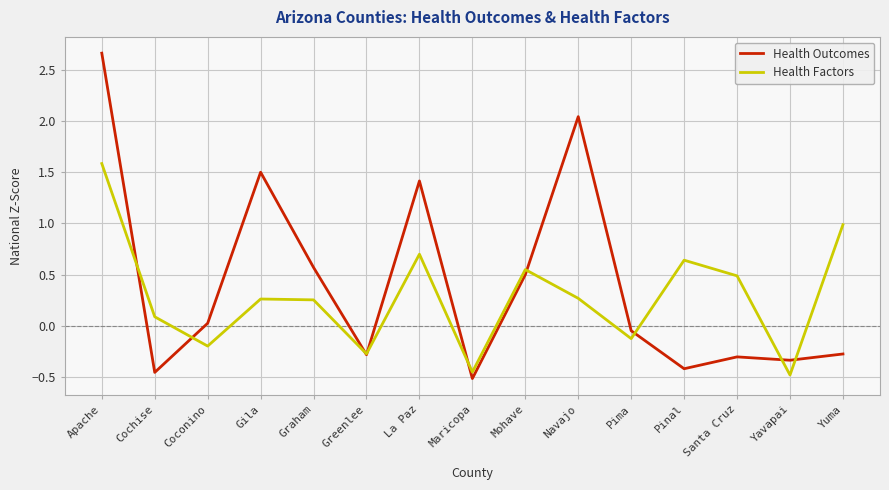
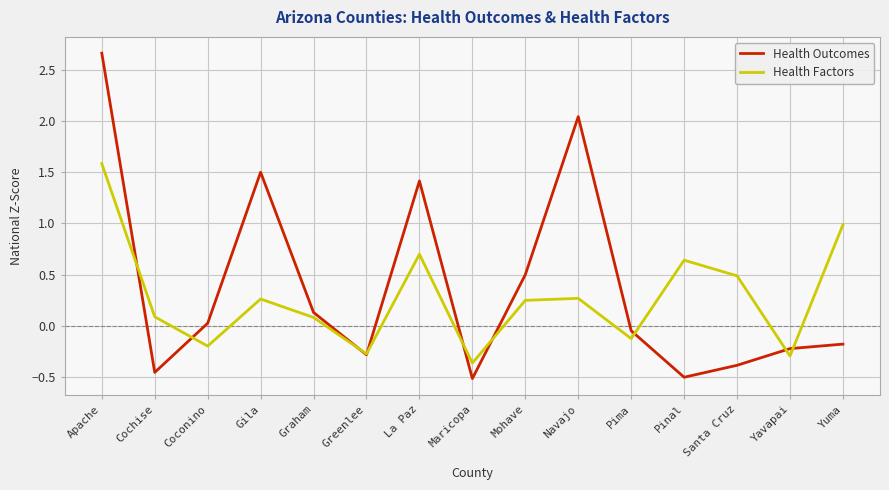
  {
    "Health Outcomes": {
      "Apache": 2.66,
      "Cochise": -0.45,
      "Coconino": 0.03,
      "Gila": 1.50,
-     "Graham": 0.57,
+     "Graham": 0.13,
      "La Paz": 1.41,
      "Maricopa": -0.51,
      "Mohave": 0.50,
      "Navajo": 2.04,
      "Pima": -0.05,
-     "Pinal": -0.42,
-     "Santa Cruz": -0.30,
-     "Yavapai": -0.33,
-     "Yuma": -0.27
+     "Pinal": -0.50,
+     "Santa Cruz": -0.38,
+     "Yavapai": -0.22,
+     "Yuma": -0.18
    },
    "Health Factors": {
      "Apache": 1.58,
      "Cochise": 0.09,
      "Coconino": -0.20,
      "Gila": 0.26,
-     "Graham": 0.26,
+     "Graham": 0.08,
      "La Paz": 0.70,
-     "Maricopa": -0.45,
-     "Mohave": 0.55,
+     "Maricopa": -0.36,
+     "Mohave": 0.25,
      "Navajo": 0.27,
      "Pima": -0.12,
      "Pinal": 0.64,
      "Santa Cruz": 0.49,
-     "Yavapai": -0.48,
+     "Yavapai": -0.29,
      "Yuma": 0.99
    }
  }
